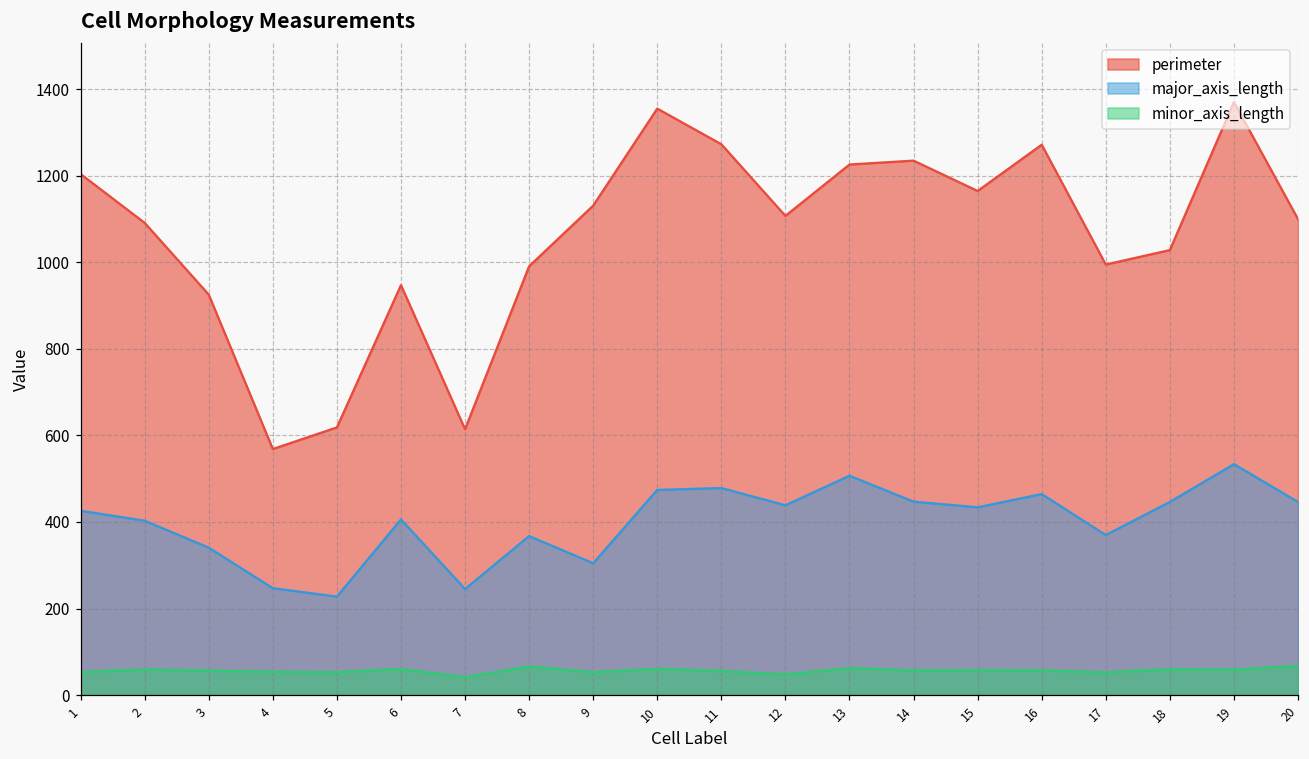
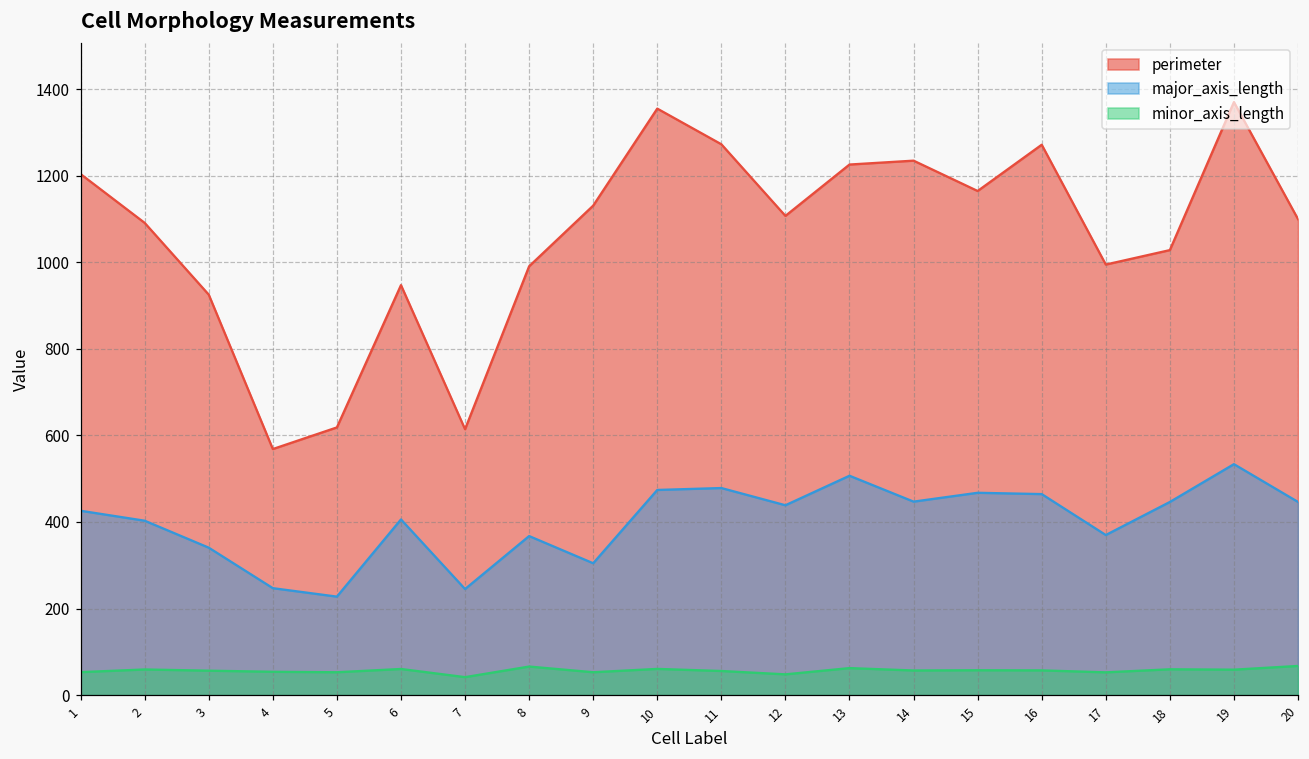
  {
    "perimeter": {
      "1": 1200,
      "2": 1090,
      "3": 920,
      "4": 570,
      "5": 620,
      "6": 950,
      "7": 610,
      "8": 990,
      "9": 1130,
      "10": 1350,
      "11": 1270,
      "12": 1110,
      "13": 1230,
      "14": 1230,
      "15": 1160,
      "16": 1270,
      "17": 990,
      "18": 1030,
      "20": 1100
    },
    "major_axis_length": {
      "1": 430,
      "2": 400,
      "3": 340,
      "4": 250,
      "5": 230,
      "6": 410,
      "7": 240,
      "8": 370,
      "9": 300,
      "10": 470,
      "11": 480,
      "12": 440,
      "13": 510,
      "14": 450,
-     "15": 430,
+     "15": 470,
      "16": 460,
      "17": 370,
      "18": 450,
      "19": 530,
      "20": 450
    },
    "minor_axis_length": {
      "1": 50,
      "2": 60,
      "3": 60,
      "4": 50,
      "5": 50,
      "6": 60,
      "7": 40,
      "8": 70,
      "9": 50,
      "10": 60,
      "11": 60,
      "12": 50,
      "13": 60,
      "14": 60,
      "15": 60,
      "16": 60,
      "17": 50,
      "18": 60,
      "19": 60,
      "20": 70
    }
  }
